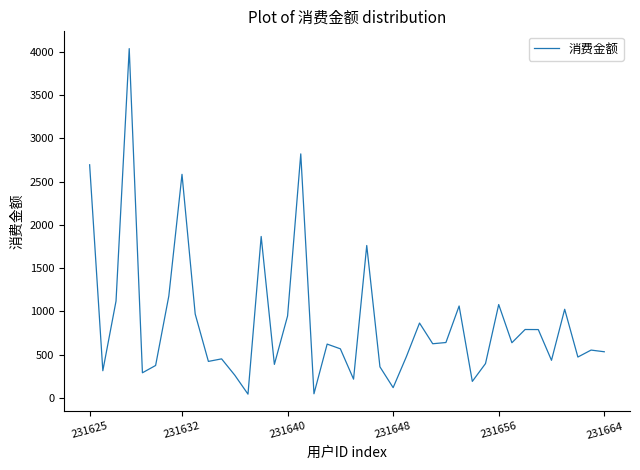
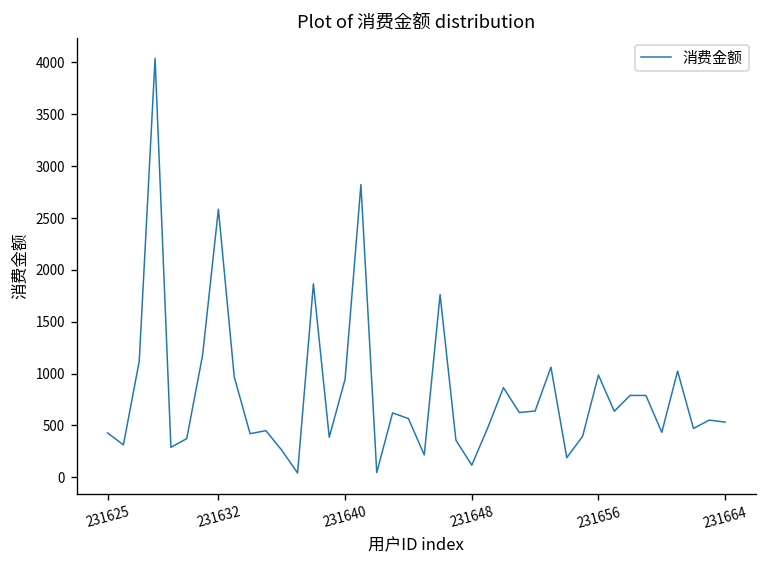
  {
-   "231625": 2700,
+   "231625": 400,
    "231632": 2600,
    "231640": 900,
    "231648": 100,
-   "231656": 1100,
+   "231656": 1000,
    "231664": 500
  }
